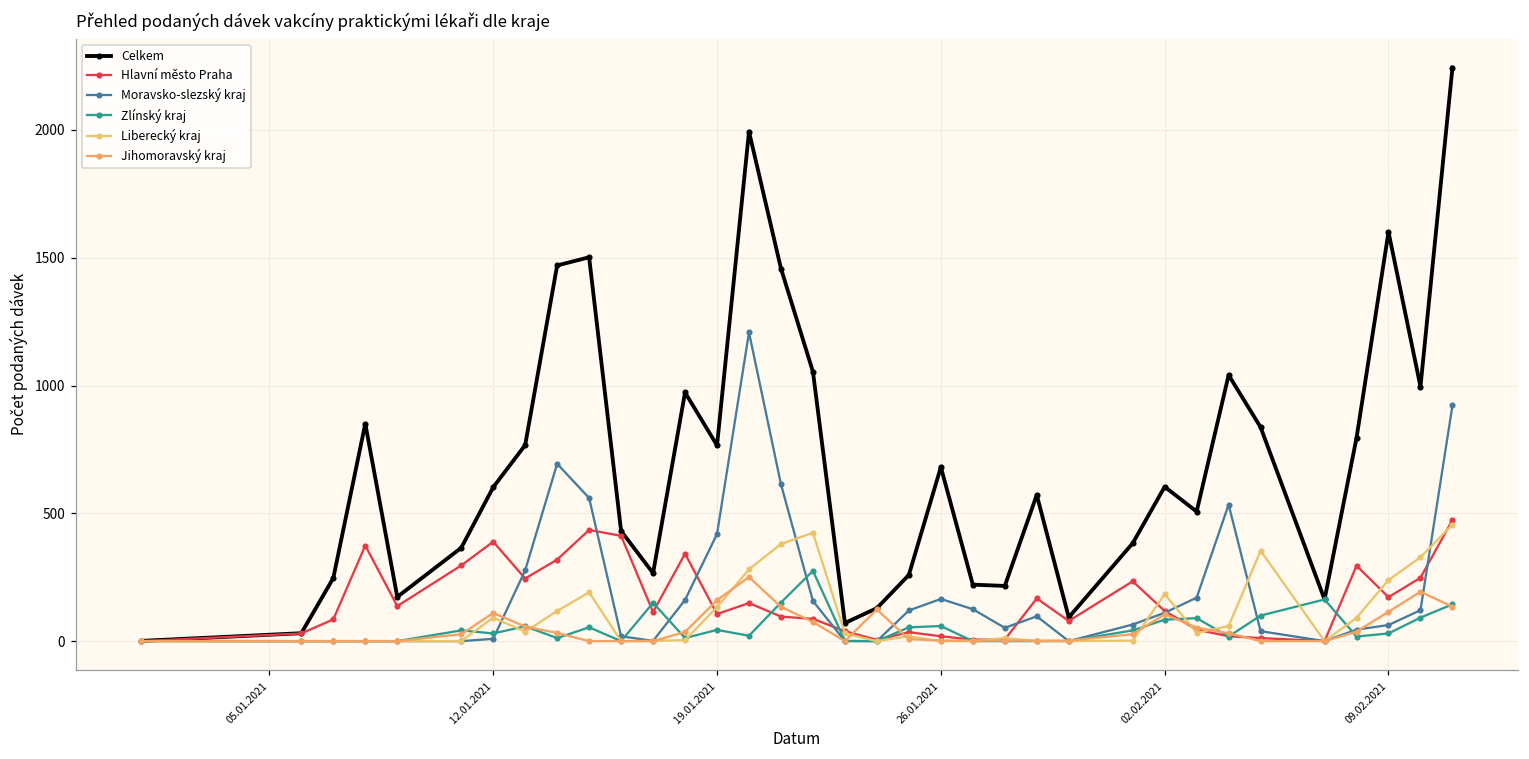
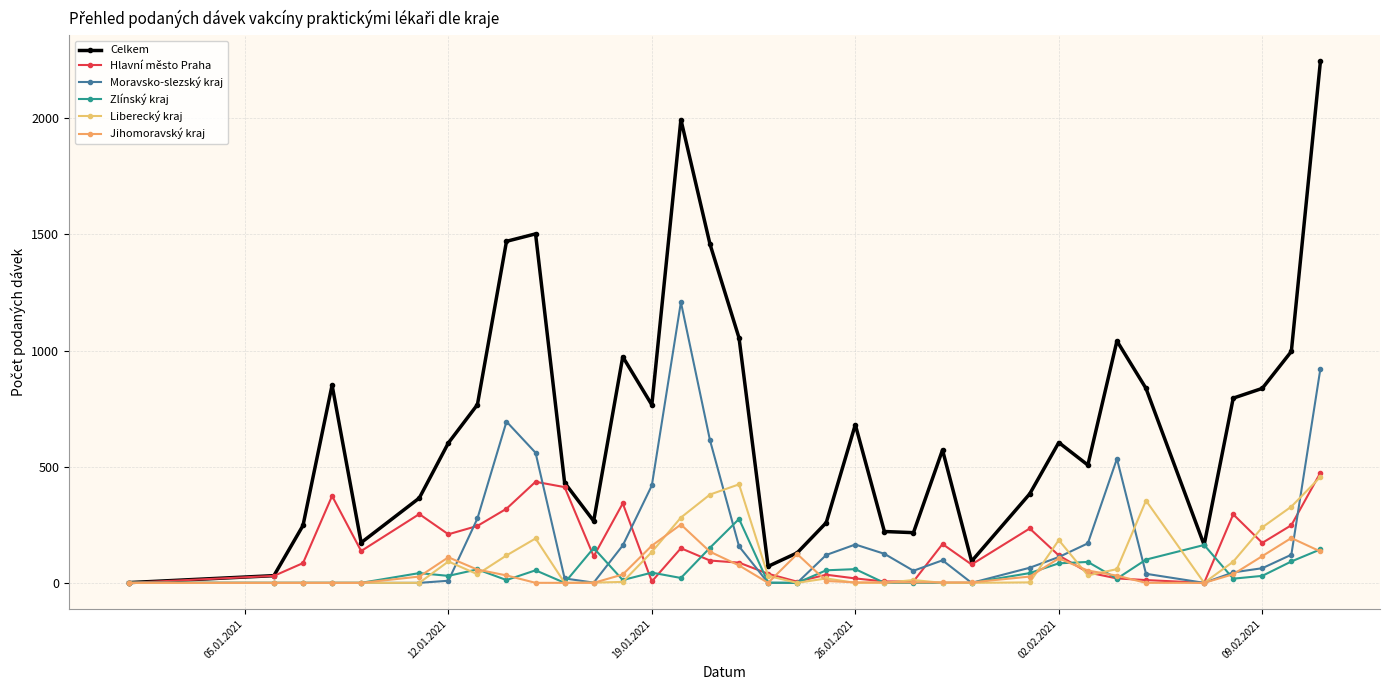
  {
    "Celkem": {
      "12.01.2021": 600,
      "19.01.2021": 770,
      "26.01.2021": 680,
      "02.02.2021": 600,
-     "09.02.2021": 1600
+     "09.02.2021": 840
    },
    "Hlavní město Praha": {
-     "12.01.2021": 390,
-     "19.01.2021": 110,
+     "12.01.2021": 210,
+     "19.01.2021": 10,
      "26.01.2021": 20,
      "09.02.2021": 170
    }
  }
